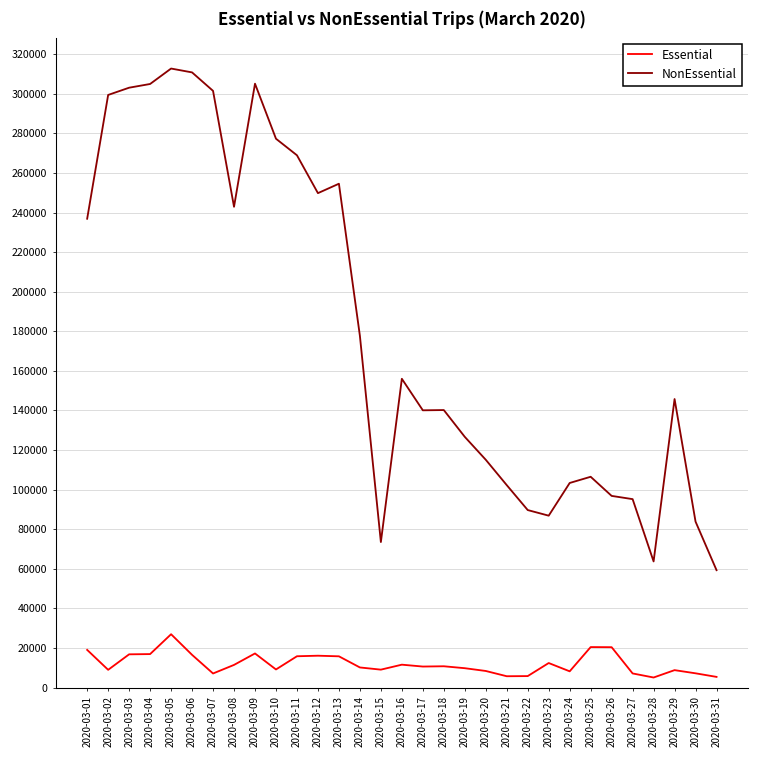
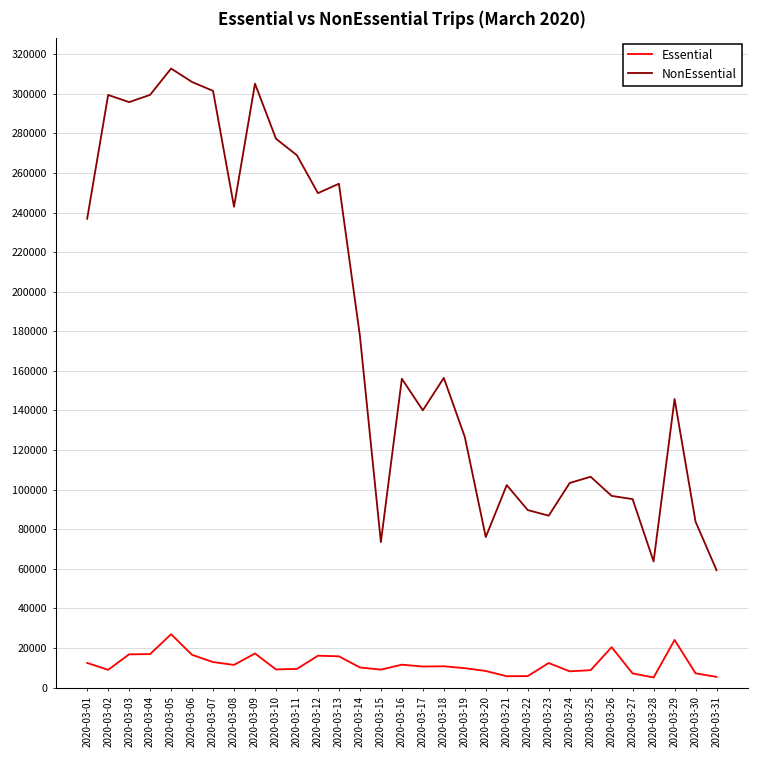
  {
    "Essential": {
-     "2020-03-01": 19000,
+     "2020-03-01": 12000,
      "2020-03-02": 9000,
      "2020-03-03": 17000,
      "2020-03-04": 17000,
      "2020-03-05": 27000,
      "2020-03-06": 17000,
-     "2020-03-07": 7000,
+     "2020-03-07": 13000,
      "2020-03-08": 11000,
      "2020-03-09": 17000,
      "2020-03-10": 9000,
-     "2020-03-11": 16000,
+     "2020-03-11": 9000,
      "2020-03-12": 16000,
      "2020-03-13": 16000,
      "2020-03-14": 10000,
      "2020-03-15": 9000,
      "2020-03-16": 12000,
      "2020-03-17": 11000,
      "2020-03-18": 11000,
      "2020-03-19": 10000,
      "2020-03-20": 8000,
      "2020-03-21": 6000,
      "2020-03-22": 6000,
      "2020-03-23": 12000,
      "2020-03-24": 8000,
-     "2020-03-25": 20000,
+     "2020-03-25": 9000,
      "2020-03-26": 20000,
      "2020-03-27": 7000,
      "2020-03-28": 5000,
-     "2020-03-29": 9000,
+     "2020-03-29": 24000,
      "2020-03-30": 7000,
      "2020-03-31": 5000
    },
    "NonEssential": {
      "2020-03-01": 237000,
      "2020-03-02": 299000,
-     "2020-03-03": 303000,
-     "2020-03-04": 305000,
+     "2020-03-03": 296000,
+     "2020-03-04": 299000,
      "2020-03-05": 313000,
-     "2020-03-06": 311000,
+     "2020-03-06": 306000,
      "2020-03-07": 301000,
      "2020-03-08": 243000,
      "2020-03-09": 305000,
      "2020-03-10": 277000,
      "2020-03-11": 269000,
      "2020-03-12": 250000,
      "2020-03-13": 255000,
      "2020-03-14": 178000,
      "2020-03-15": 74000,
      "2020-03-16": 156000,
      "2020-03-17": 140000,
-     "2020-03-18": 140000,
+     "2020-03-18": 156000,
      "2020-03-19": 127000,
-     "2020-03-20": 115000,
+     "2020-03-20": 76000,
      "2020-03-21": 102000,
      "2020-03-22": 90000,
      "2020-03-23": 87000,
      "2020-03-24": 103000,
      "2020-03-25": 107000,
      "2020-03-26": 97000,
      "2020-03-27": 95000,
      "2020-03-28": 64000,
      "2020-03-29": 146000,
      "2020-03-30": 84000,
      "2020-03-31": 59000
    }
  }
